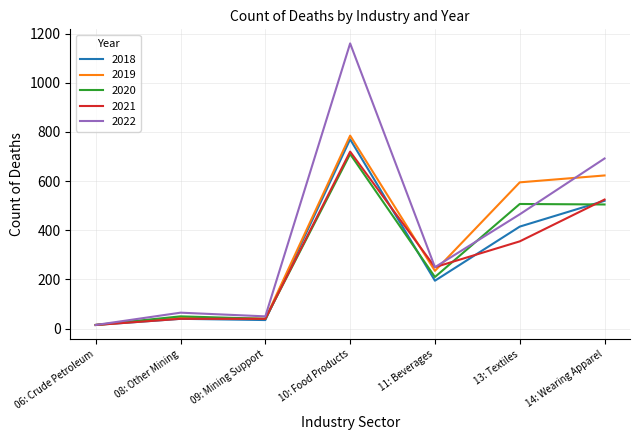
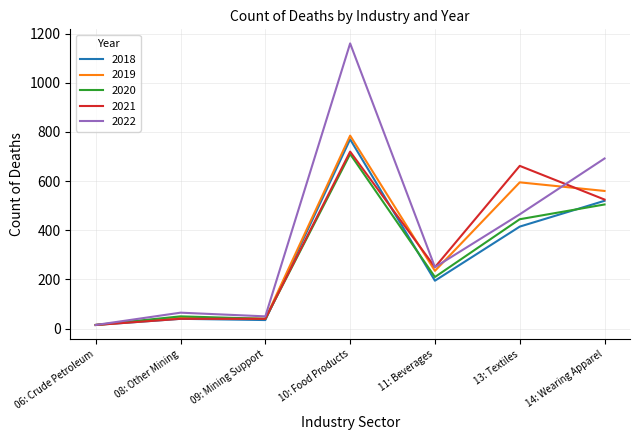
  {
    "2018": {
      "10: Food Products": 770,
      "11: Beverages": 200,
      "13: Textiles": 420
    },
    "2019": {
      "10: Food Products": 790,
      "11: Beverages": 240,
      "13: Textiles": 600,
-     "14: Wearing Apparel": 620
+     "14: Wearing Apparel": 560
    },
    "2020": {
      "11: Beverages": 210,
-     "13: Textiles": 510,
+     "13: Textiles": 450,
      "14: Wearing Apparel": 510
    },
    "2021": {
-     "13: Textiles": 360
+     "13: Textiles": 660
    },
    "2022": {
      "08: Other Mining": 70,
      "10: Food Products": 1160,
      "13: Textiles": 470,
      "14: Wearing Apparel": 690
    }
  }
